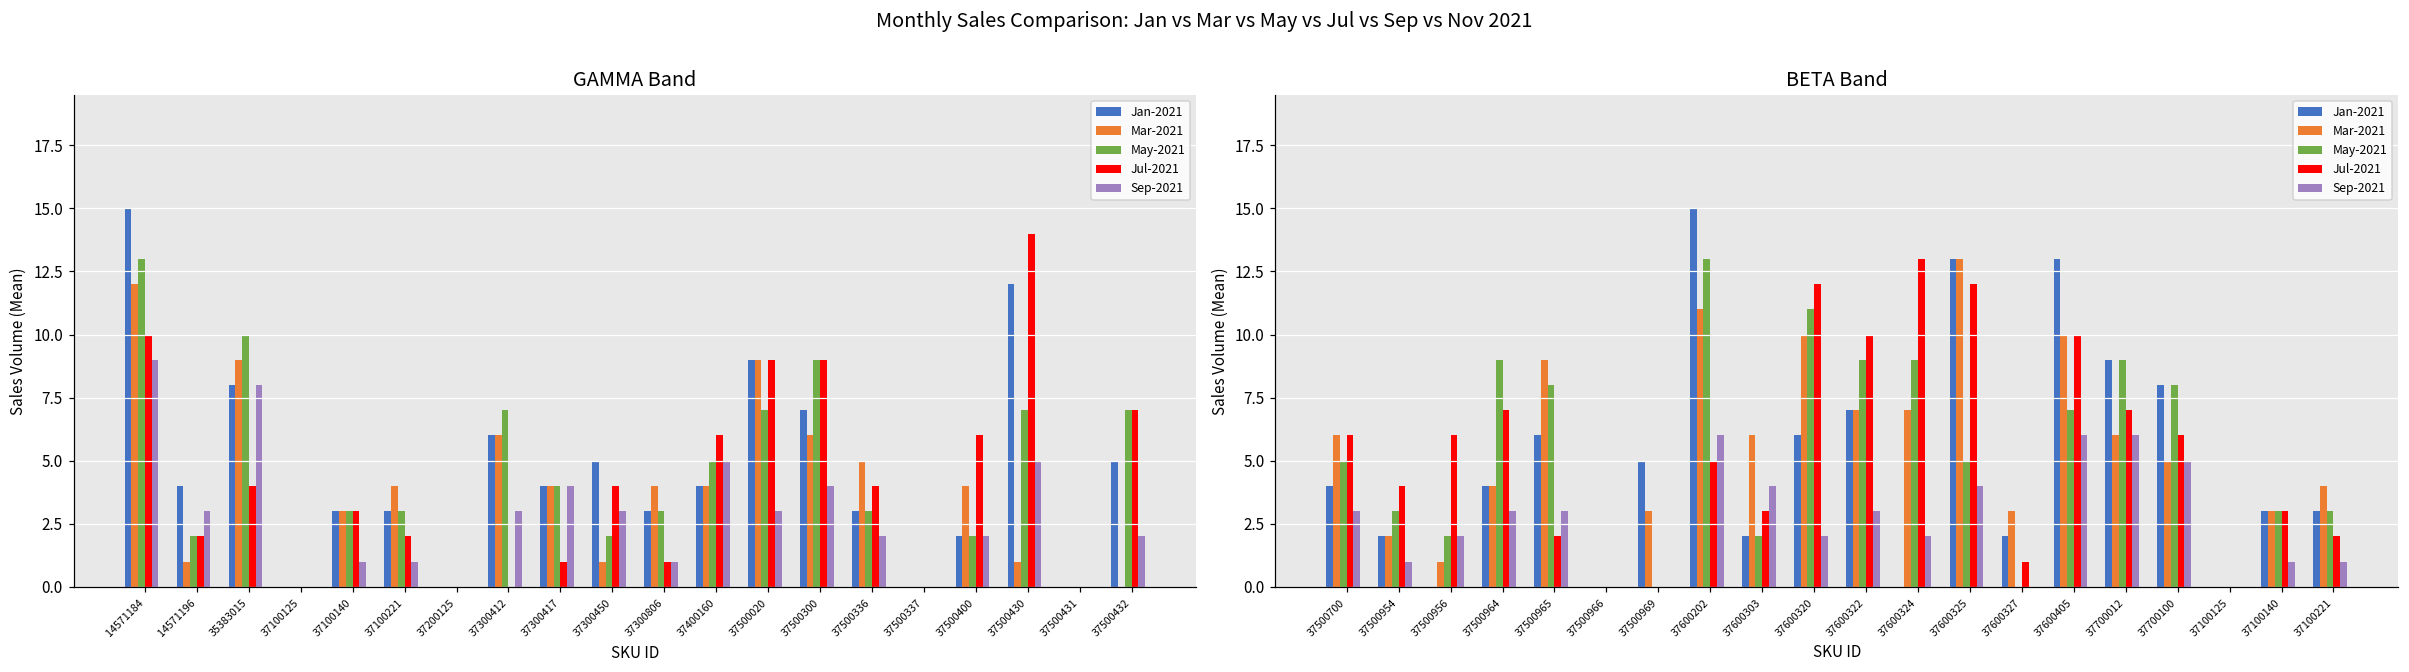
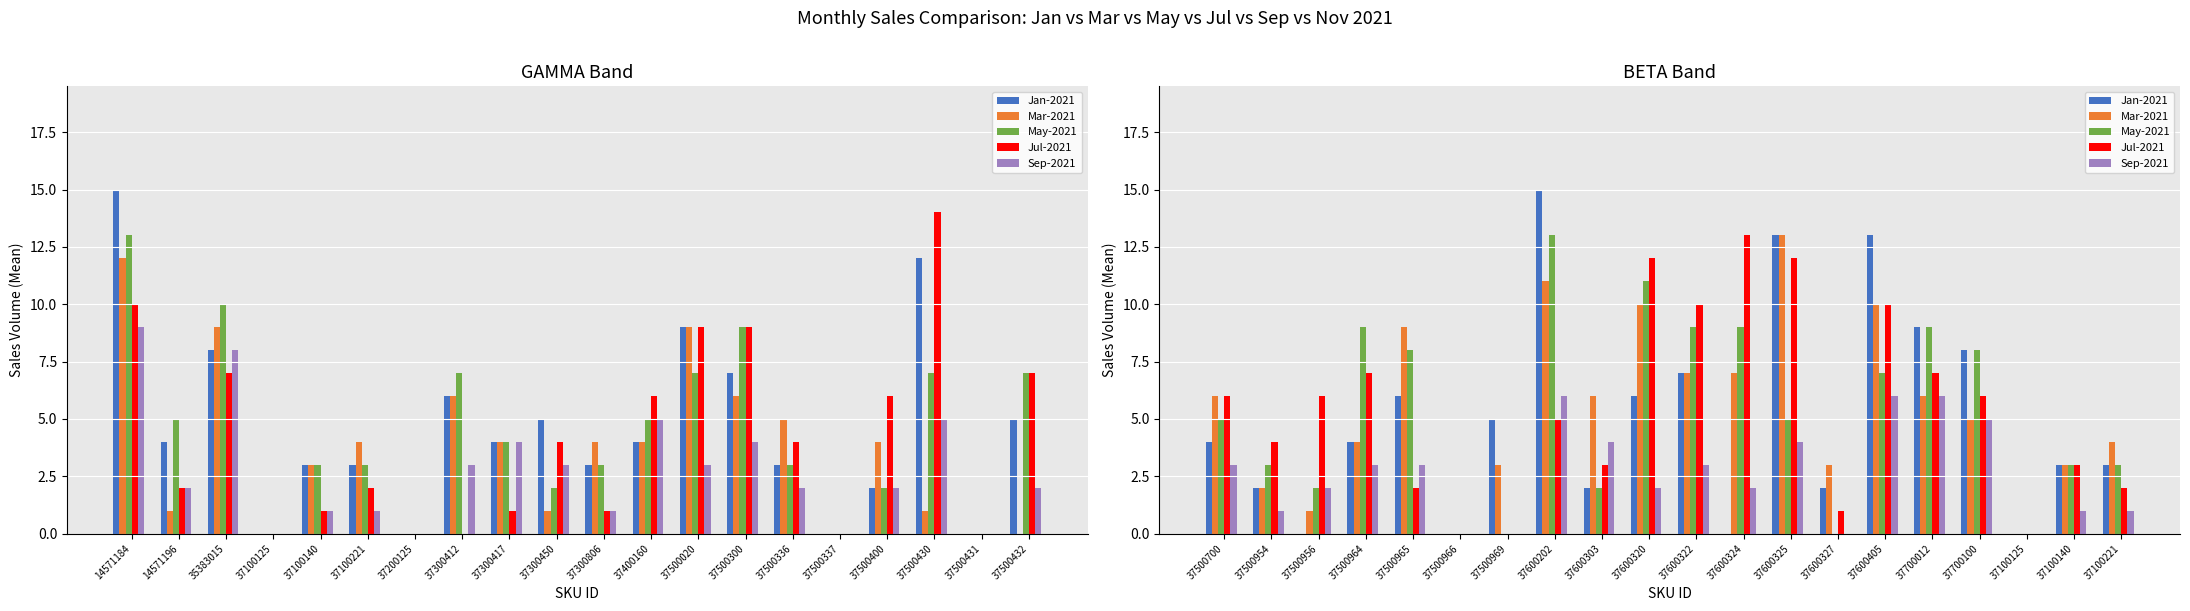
  {
    "GAMMA Band": {
      "Jan-2021": {
        "14571184": 15,
        "14571196": 4,
        "35383015": 8,
        "37100125": 0,
        "37100140": 3,
        "37100221": 3,
        "37200125": 0,
        "37300412": 6,
        "37300417": 4,
        "37300450": 5,
        "37300806": 3,
        "37400160": 4,
        "37500020": 9,
        "37500300": 7,
        "37500336": 3,
        "37500337": 0,
        "37500400": 2,
        "37500430": 12,
        "37500431": 0,
        "37500432": 5
      },
      "Mar-2021": {
        "14571184": 12,
        "14571196": 1,
        "35383015": 9,
        "37100125": 0,
        "37100140": 3,
        "37100221": 4,
        "37200125": 0,
        "37300412": 6,
        "37300417": 4,
        "37300450": 1,
        "37300806": 4,
        "37400160": 4,
        "37500020": 9,
        "37500300": 6,
        "37500336": 5,
        "37500337": 0,
        "37500400": 4,
        "37500430": 1,
        "37500431": 0,
        "37500432": 0
      },
      "May-2021": {
        "14571184": 13,
-       "14571196": 2,
+       "14571196": 5,
        "35383015": 10,
        "37100125": 0,
        "37100140": 3,
        "37100221": 3,
        "37200125": 0,
        "37300412": 7,
        "37300417": 4,
        "37300450": 2,
        "37300806": 3,
        "37400160": 5,
        "37500020": 7,
        "37500300": 9,
        "37500336": 3,
        "37500337": 0,
        "37500400": 2,
        "37500430": 7,
        "37500431": 0,
        "37500432": 7
      },
      "Jul-2021": {
        "14571184": 10,
        "14571196": 2,
-       "35383015": 4,
+       "35383015": 7,
        "37100125": 0,
-       "37100140": 3,
+       "37100140": 1,
        "37100221": 2,
        "37200125": 0,
        "37300412": 0,
        "37300417": 1,
        "37300450": 4,
        "37300806": 1,
        "37400160": 6,
        "37500020": 9,
        "37500300": 9,
        "37500336": 4,
        "37500337": 0,
        "37500400": 6,
        "37500430": 14,
        "37500431": 0,
        "37500432": 7
      },
      "Sep-2021": {
        "14571184": 9,
-       "14571196": 3,
+       "14571196": 2,
        "35383015": 8,
        "37100125": 0,
        "37100140": 1,
        "37100221": 1,
        "37200125": 0,
        "37300412": 3,
        "37300417": 4,
        "37300450": 3,
        "37300806": 1,
        "37400160": 5,
        "37500020": 3,
        "37500300": 4,
        "37500336": 2,
        "37500337": 0,
        "37500400": 2,
        "37500430": 5,
        "37500431": 0,
        "37500432": 2
      }
    },
    "BETA Band": {
      "Jan-2021": {
        "37500700": 4.0,
        "37500954": 2.0,
        "37500956": 0.0,
        "37500964": 4.0,
        "37500965": 6.0,
        "37500966": 0.0,
        "37500969": 5.0,
        "37600202": 15.0,
        "37600303": 2.0,
        "37600320": 6.0,
        "37600322": 7.0,
        "37600324": 0.0,
        "37600325": 13.0,
        "37600327": 2.0,
        "37600405": 13.0,
        "37700012": 9.0,
        "37700100": 8.0,
        "37100125": 0.0,
        "37100140": 3.0,
        "37100221": 3.0
      },
      "Mar-2021": {
        "37500700": 6.0,
        "37500954": 2.0,
        "37500956": 1.0,
        "37500964": 4.0,
        "37500965": 9.0,
        "37500966": 0.0,
        "37500969": 3.0,
        "37600202": 11.0,
        "37600303": 6.0,
        "37600320": 10.0,
        "37600322": 7.0,
        "37600324": 7.0,
        "37600325": 13.0,
        "37600327": 3.0,
        "37600405": 10.0,
        "37700012": 6.0,
        "37700100": 5.0,
        "37100125": 0.0,
        "37100140": 3.0,
        "37100221": 4.0
      },
      "May-2021": {
        "37500700": 5.0,
        "37500954": 3.0,
        "37500956": 2.0,
        "37500964": 9.0,
        "37500965": 8.0,
        "37500966": 0.0,
        "37500969": 0.0,
        "37600202": 13.0,
        "37600303": 2.0,
        "37600320": 11.0,
        "37600322": 9.0,
        "37600324": 9.0,
        "37600325": 5.0,
        "37600327": 0.0,
        "37600405": 7.0,
        "37700012": 9.0,
        "37700100": 8.0,
        "37100125": 0.0,
        "37100140": 3.0,
        "37100221": 3.0
      },
      "Jul-2021": {
        "37500700": 6.0,
        "37500954": 4.0,
        "37500956": 6.0,
        "37500964": 7.0,
        "37500965": 2.0,
        "37500966": 0.0,
        "37500969": 0.0,
        "37600202": 5.0,
        "37600303": 3.0,
        "37600320": 12.0,
        "37600322": 10.0,
        "37600324": 13.0,
        "37600325": 12.0,
        "37600327": 1.0,
        "37600405": 10.0,
        "37700012": 7.0,
        "37700100": 6.0,
        "37100125": 0.0,
        "37100140": 3.0,
        "37100221": 2.0
      },
      "Sep-2021": {
        "37500700": 3.0,
        "37500954": 1.0,
        "37500956": 2.0,
        "37500964": 3.0,
        "37500965": 3.0,
        "37500966": 0.0,
        "37500969": 0.0,
        "37600202": 6.0,
        "37600303": 4.0,
        "37600320": 2.0,
        "37600322": 3.0,
        "37600324": 2.0,
        "37600325": 4.0,
        "37600327": 0.0,
        "37600405": 6.0,
        "37700012": 6.0,
        "37700100": 5.0,
        "37100125": 0.0,
        "37100140": 1.0,
        "37100221": 1.0
      }
    }
  }
